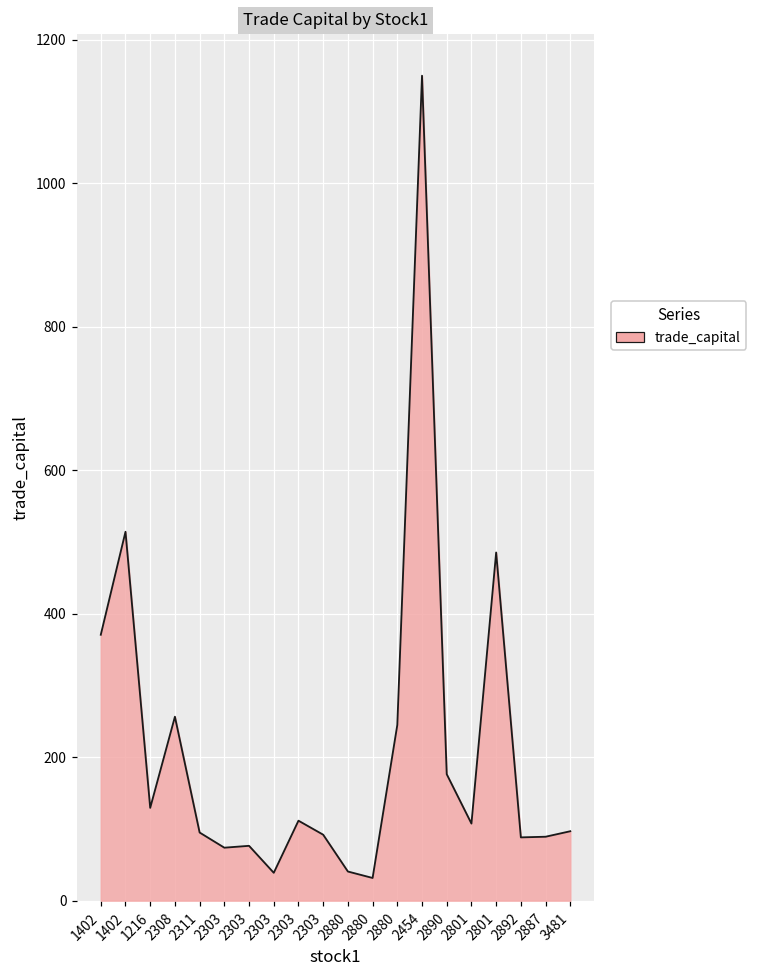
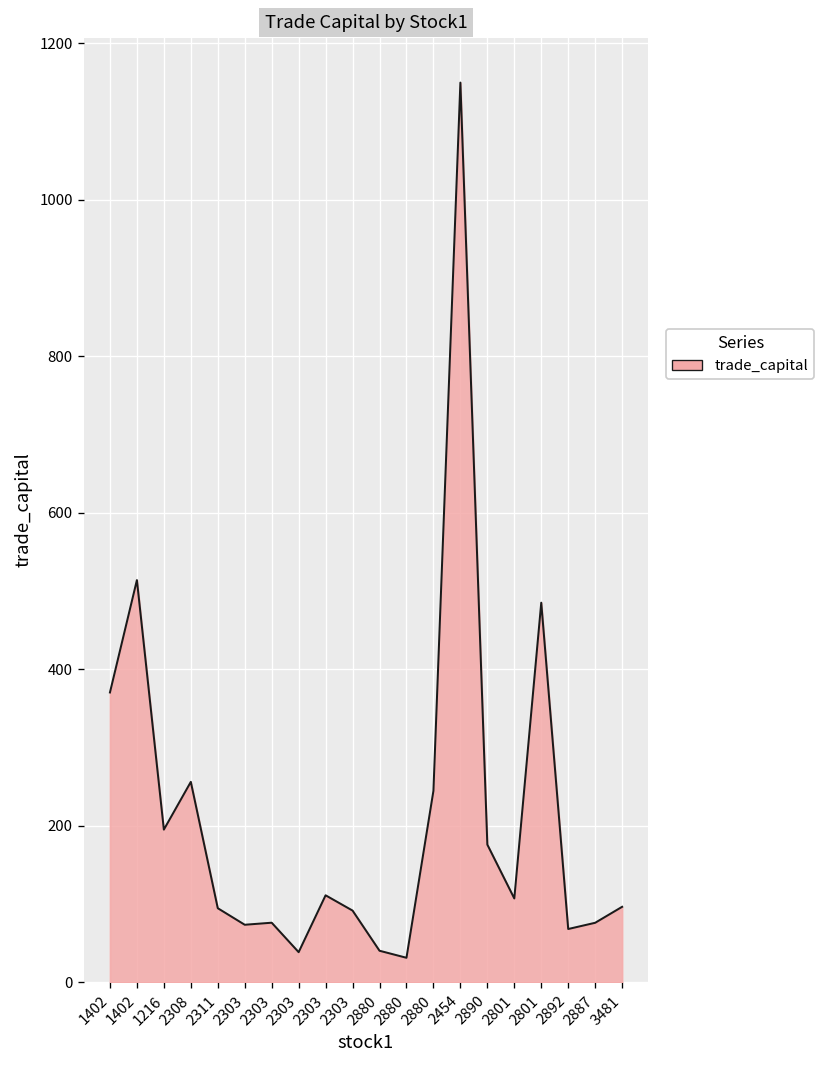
  {
-   "1216": 130,
+   "1216": 200,
    "2308": 260,
    "2311": 90,
    "2454": 1150,
    "2890": 180,
-   "2892": 90,
-   "2887": 90,
+   "2892": 70,
+   "2887": 80,
    "3481": 100
  }
